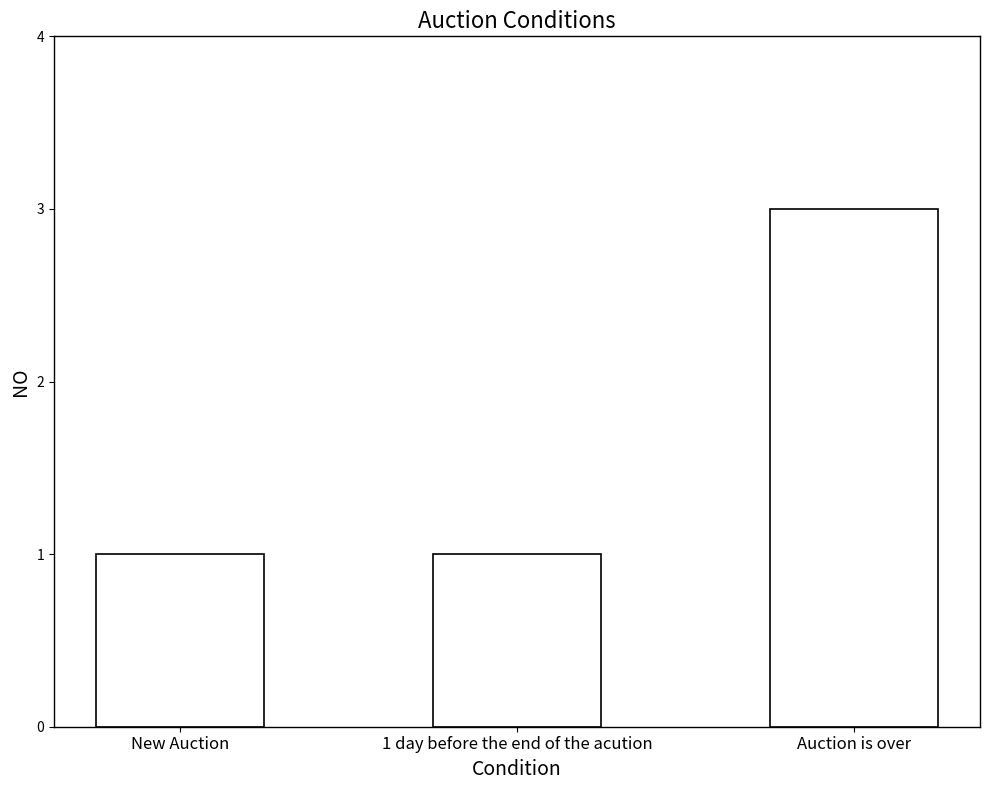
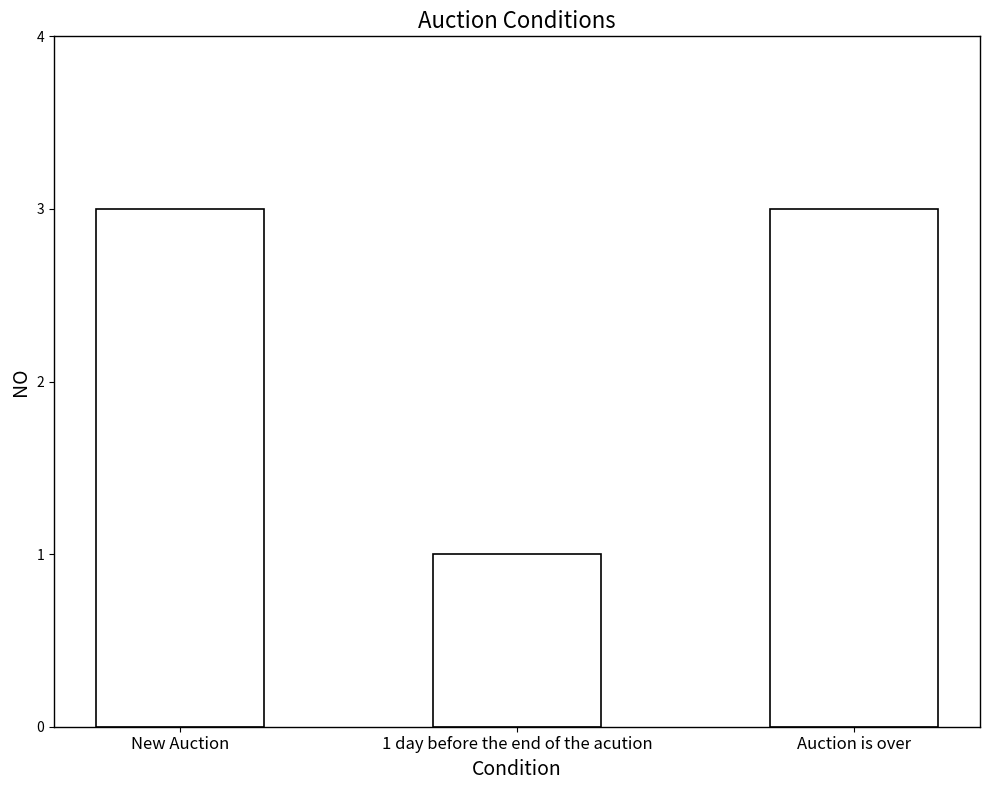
  {
-   "New Auction": 1,
+   "New Auction": 3,
    "1 day before the end of the acution": 1,
    "Auction is over": 3
  }
